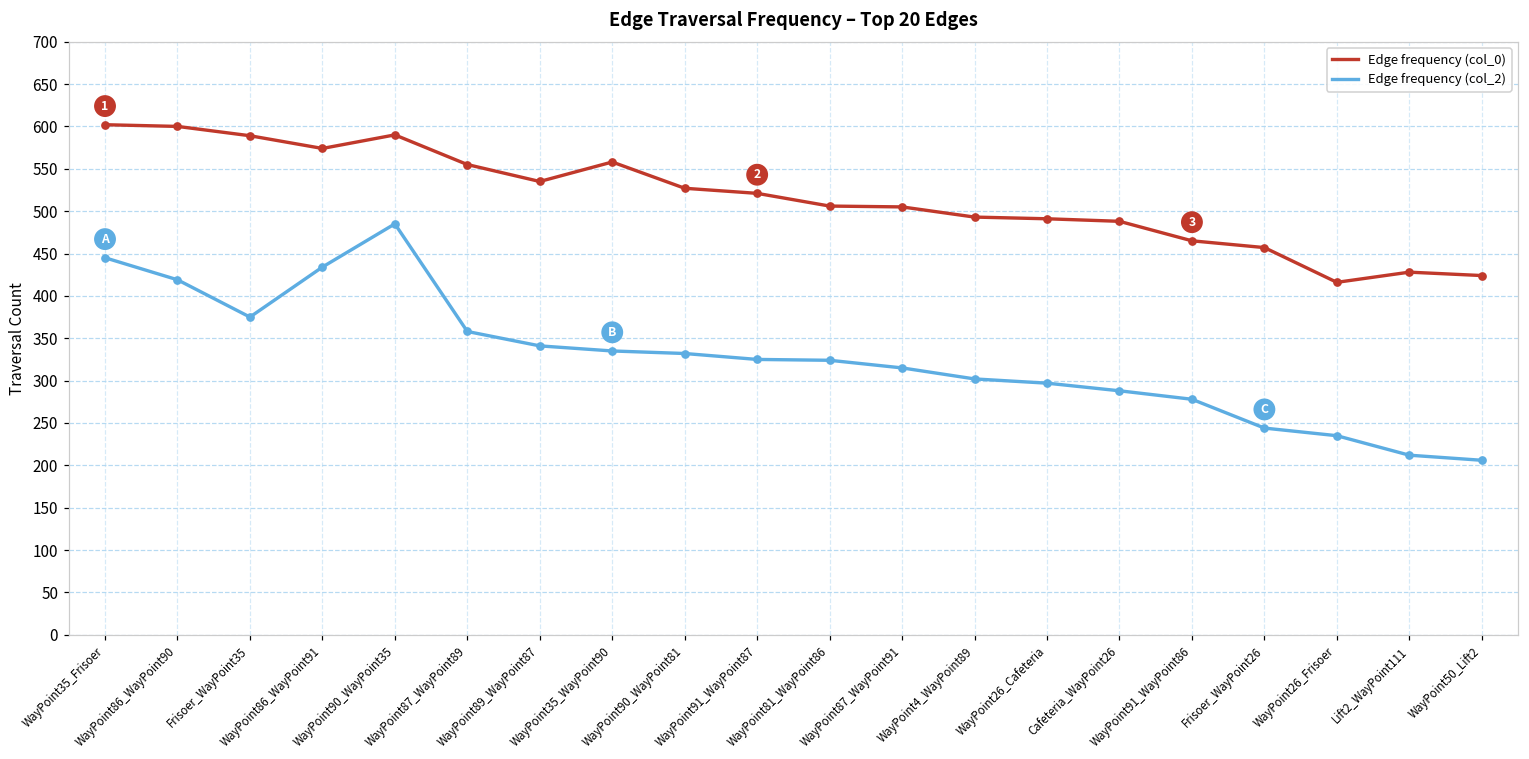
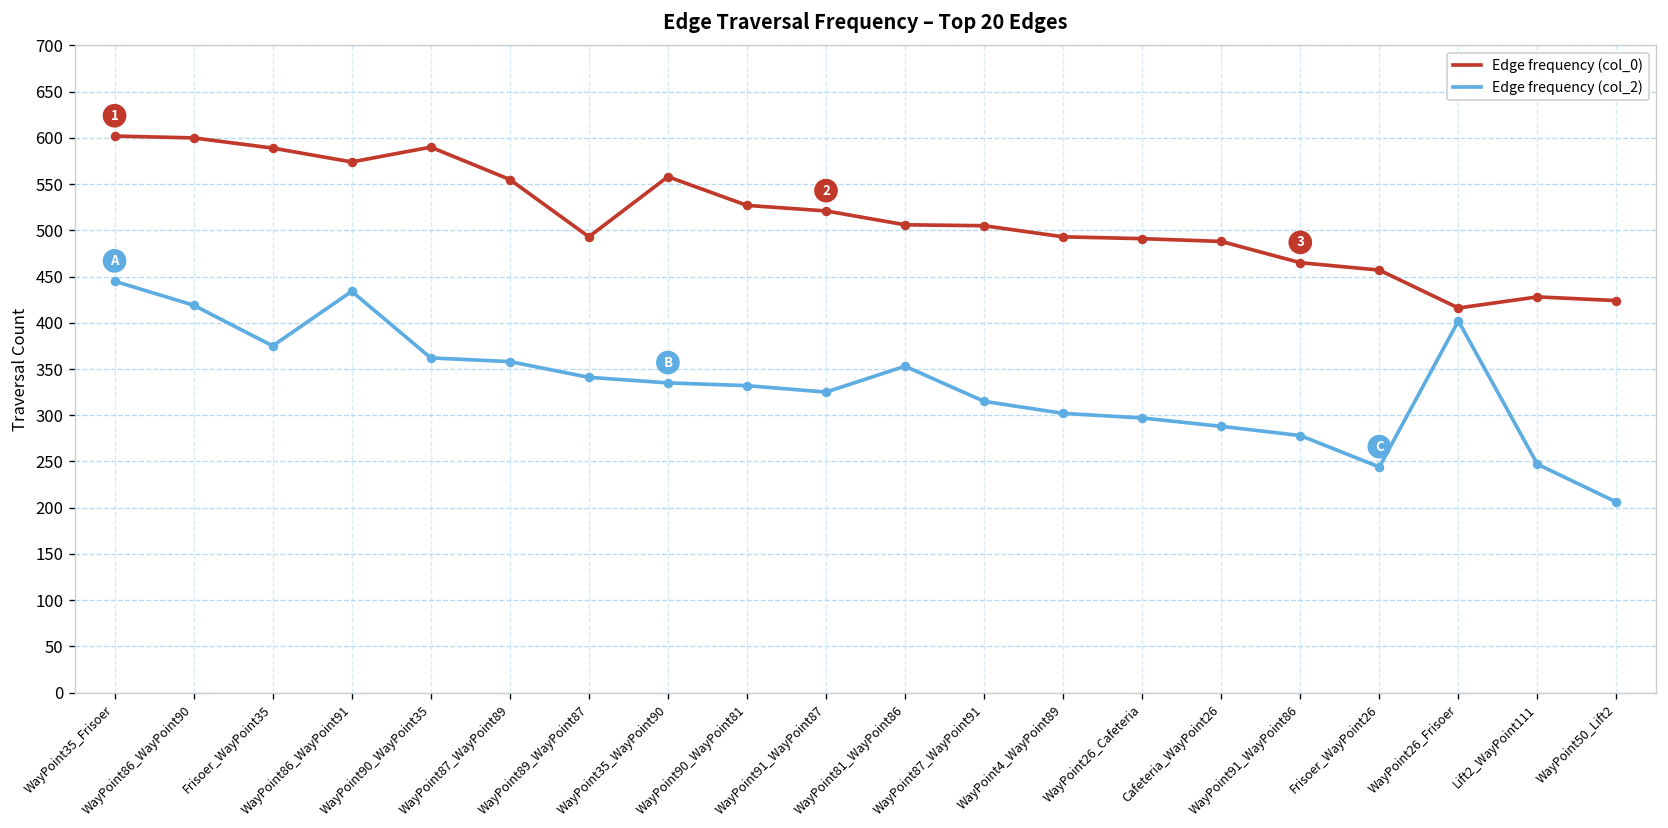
  {
    "Edge frequency (col_0)": {
      "WayPoint86_WayPoint90": 600,
      "Frisoer_WayPoint35": 590,
      "WayPoint86_WayPoint91": 570,
      "WayPoint90_WayPoint35": 590,
      "WayPoint87_WayPoint89": 560,
-     "WayPoint89_WayPoint87": 540,
+     "WayPoint89_WayPoint87": 490,
      "WayPoint35_WayPoint90": 560,
      "WayPoint90_WayPoint81": 530,
      "WayPoint81_WayPoint86": 510,
      "WayPoint87_WayPoint91": 510,
      "WayPoint4_WayPoint89": 490,
      "WayPoint26_Cafeteria": 490,
      "Cafeteria_WayPoint26": 490,
      "Frisoer_WayPoint26": 460,
      "WayPoint26_Frisoer": 420,
      "Lift2_WayPoint111": 430,
      "WayPoint50_Lift2": 420
    },
    "Edge frequency (col_2)": {
      "WayPoint35_Frisoer": 450,
      "WayPoint86_WayPoint90": 420,
      "Frisoer_WayPoint35": 380,
      "WayPoint86_WayPoint91": 430,
-     "WayPoint90_WayPoint35": 490,
+     "WayPoint90_WayPoint35": 360,
      "WayPoint87_WayPoint89": 360,
      "WayPoint89_WayPoint87": 340,
      "WayPoint35_WayPoint90": 340,
      "WayPoint90_WayPoint81": 330,
      "WayPoint91_WayPoint87": 330,
-     "WayPoint81_WayPoint86": 320,
+     "WayPoint81_WayPoint86": 350,
      "WayPoint87_WayPoint91": 320,
      "WayPoint4_WayPoint89": 300,
      "WayPoint26_Cafeteria": 300,
      "Cafeteria_WayPoint26": 290,
      "WayPoint91_WayPoint86": 280,
      "Frisoer_WayPoint26": 240,
-     "WayPoint26_Frisoer": 240,
-     "Lift2_WayPoint111": 210,
+     "WayPoint26_Frisoer": 400,
+     "Lift2_WayPoint111": 250,
      "WayPoint50_Lift2": 210
    }
  }
